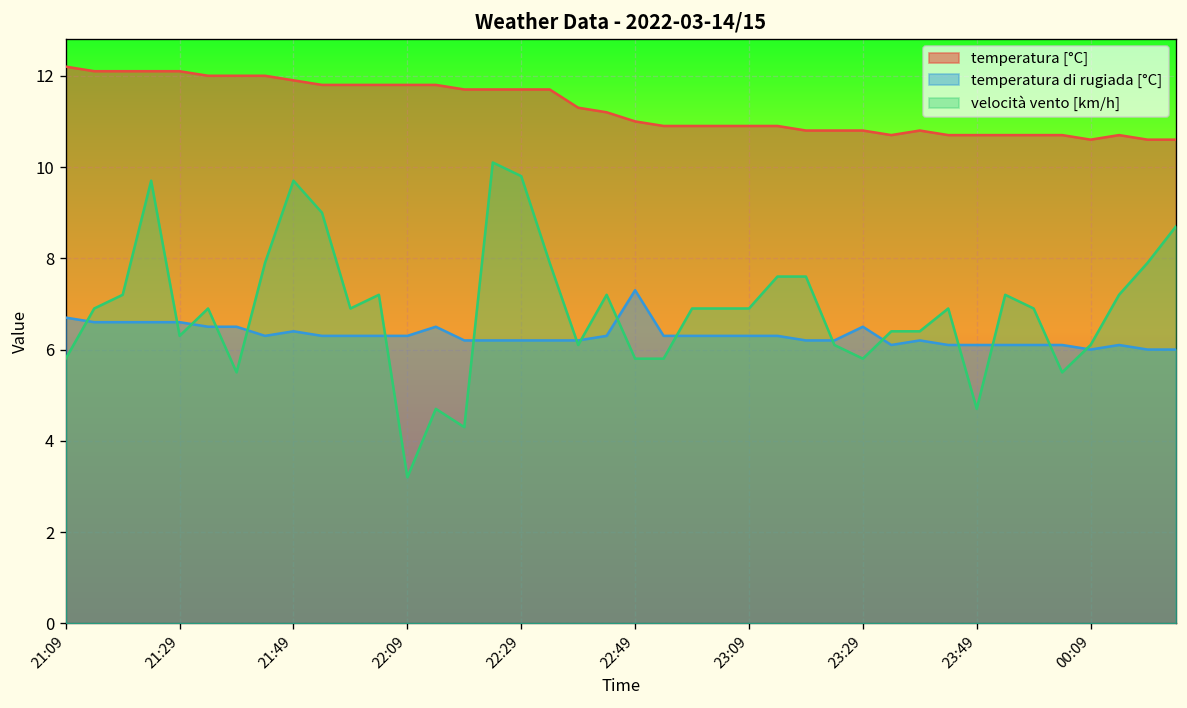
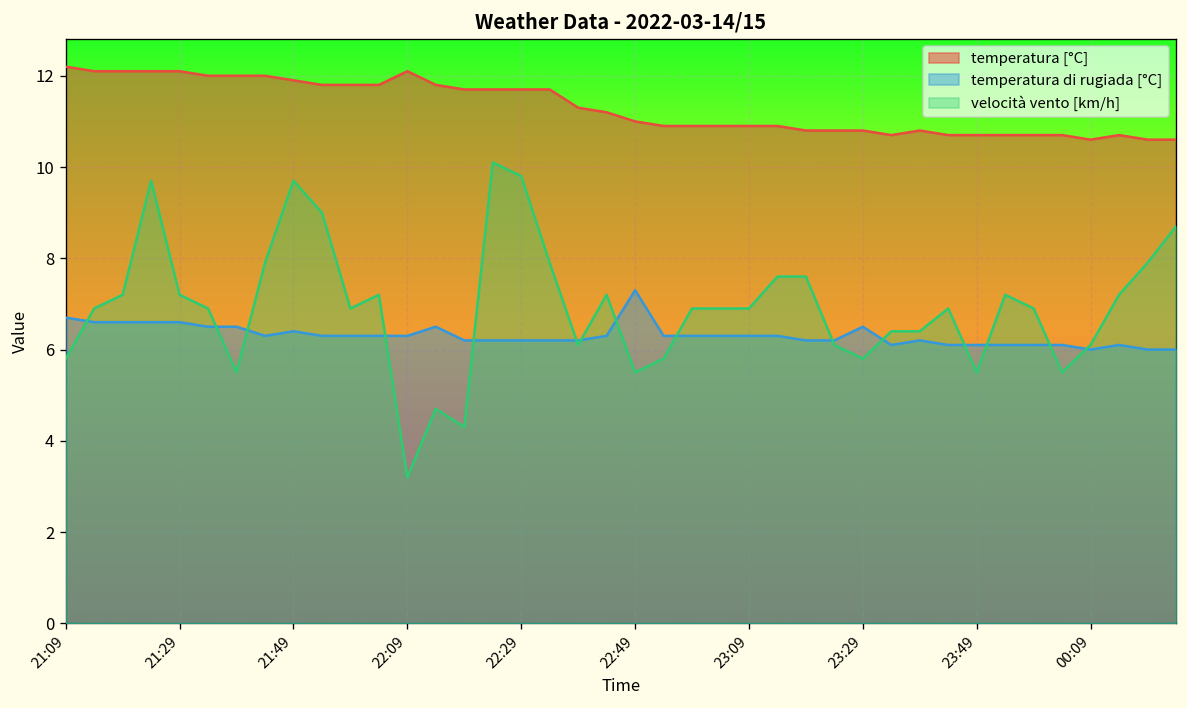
  {
    "temperatura [°C]": {
      "21:09": 12.2,
      "21:29": 12.1,
      "21:49": 11.9,
-     "22:09": 11.8,
+     "22:09": 12.1,
      "22:29": 11.7,
      "22:49": 11.0,
      "23:09": 10.9,
      "23:29": 10.8,
      "23:49": 10.7,
      "00:09": 10.6
    },
    "temperatura di rugiada [°C]": {
      "21:09": 6.7,
      "21:29": 6.6,
      "21:49": 6.4,
      "22:09": 6.3,
      "22:29": 6.2,
      "22:49": 7.3,
      "23:09": 6.3,
      "23:29": 6.5,
      "23:49": 6.1,
      "00:09": 6.0
    },
    "velocità vento [km/h]": {
      "21:09": 5.8,
-     "21:29": 6.3,
+     "21:29": 7.2,
      "21:49": 9.7,
      "22:09": 3.2,
      "22:29": 9.8,
-     "22:49": 5.8,
+     "22:49": 5.5,
      "23:09": 6.9,
      "23:29": 5.8,
-     "23:49": 4.7,
+     "23:49": 5.5,
      "00:09": 6.1
    }
  }
